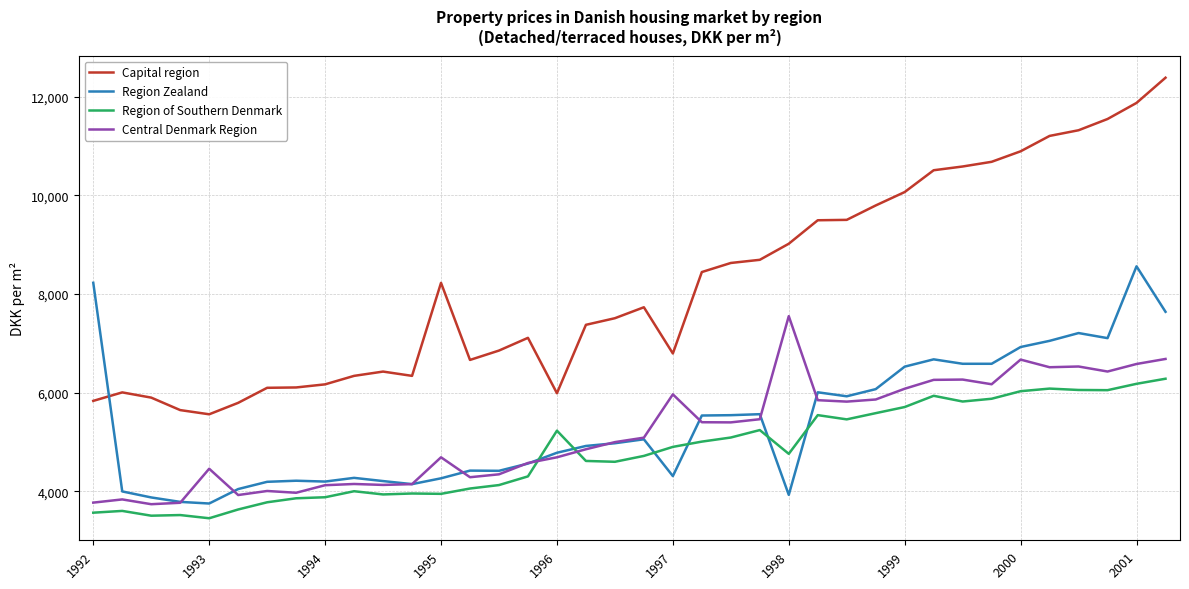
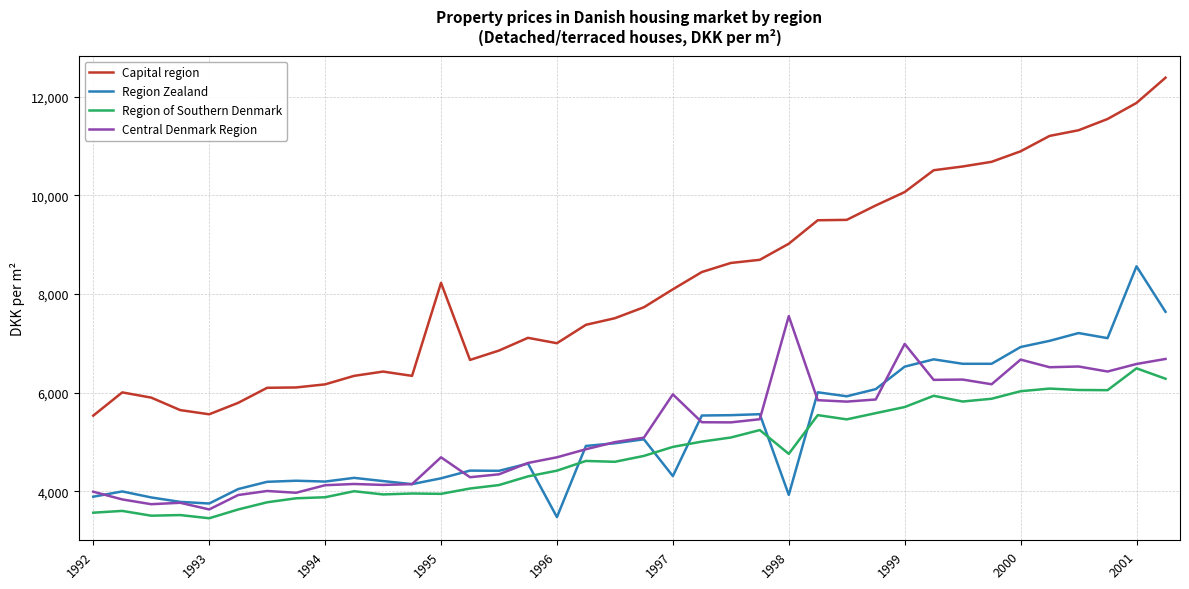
  {
    "Capital region": {
-     "1992": "5,800",
+     "1992": "5,500",
      "1993": "5,600",
      "1994": "6,200",
      "1995": "8,200",
-     "1996": "6,000",
-     "1997": "6,800",
+     "1996": "7,000",
+     "1997": "8,100",
      "1998": "9,000",
      "1999": "10,100",
      "2000": "10,900",
      "2001": "11,900"
    },
    "Region Zealand": {
-     "1992": "8,200",
+     "1992": "3,900",
      "1993": "3,800",
      "1994": "4,200",
      "1995": "4,300",
-     "1996": "4,800",
+     "1996": "3,500",
      "1997": "4,300",
      "1998": "3,900",
      "1999": "6,500",
      "2000": "6,900",
      "2001": "8,600"
    },
    "Region of Southern Denmark": {
      "1992": "3,600",
      "1993": "3,500",
      "1994": "3,900",
      "1995": "4,000",
-     "1996": "5,200",
+     "1996": "4,400",
      "1997": "4,900",
      "1998": "4,800",
      "1999": "5,700",
      "2000": "6,000",
-     "2001": "6,200"
+     "2001": "6,500"
    },
    "Central Denmark Region": {
-     "1992": "3,800",
-     "1993": "4,500",
+     "1992": "4,000",
+     "1993": "3,600",
      "1994": "4,100",
      "1995": "4,700",
      "1996": "4,700",
      "1997": "6,000",
      "1998": "7,600",
-     "1999": "6,100",
+     "1999": "7,000",
      "2000": "6,700",
      "2001": "6,600"
    }
  }
